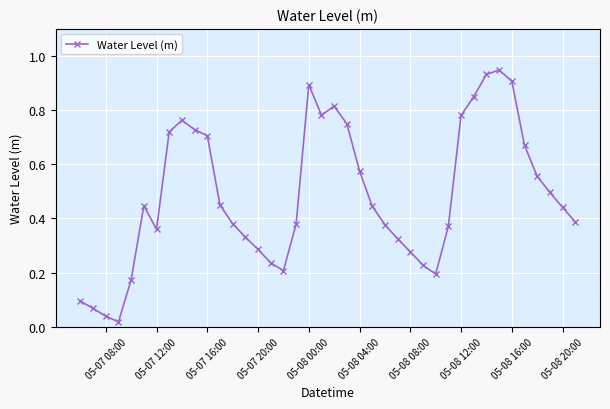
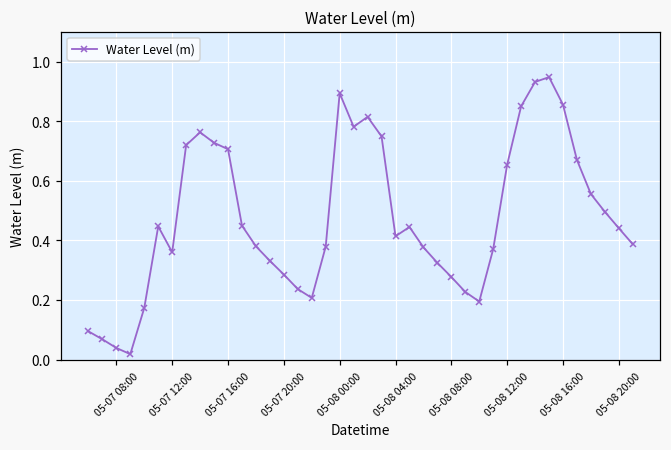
  {
    "05-07 08:00": 0.04,
    "05-07 12:00": 0.36,
    "05-07 16:00": 0.71,
    "05-07 20:00": 0.29,
    "05-08 00:00": 0.89,
-   "05-08 04:00": 0.58,
+   "05-08 04:00": 0.41,
    "05-08 08:00": 0.28,
-   "05-08 12:00": 0.78,
-   "05-08 16:00": 0.91,
+   "05-08 12:00": 0.65,
+   "05-08 16:00": 0.86,
    "05-08 20:00": 0.44
  }
